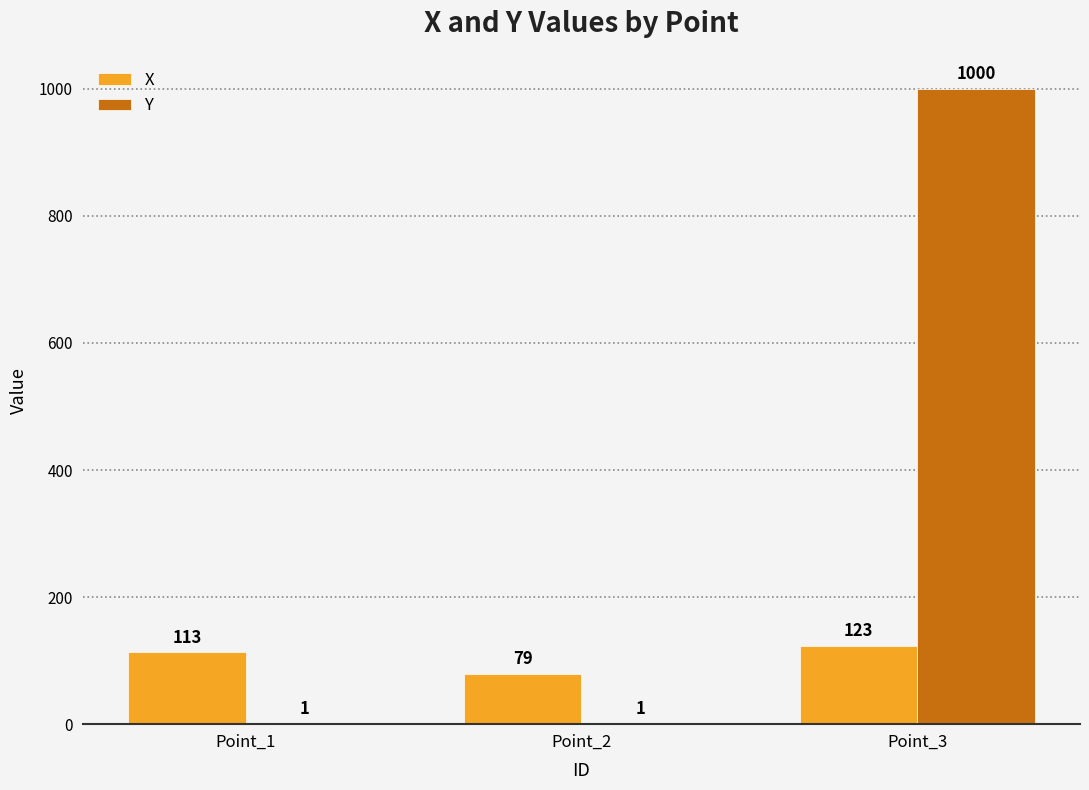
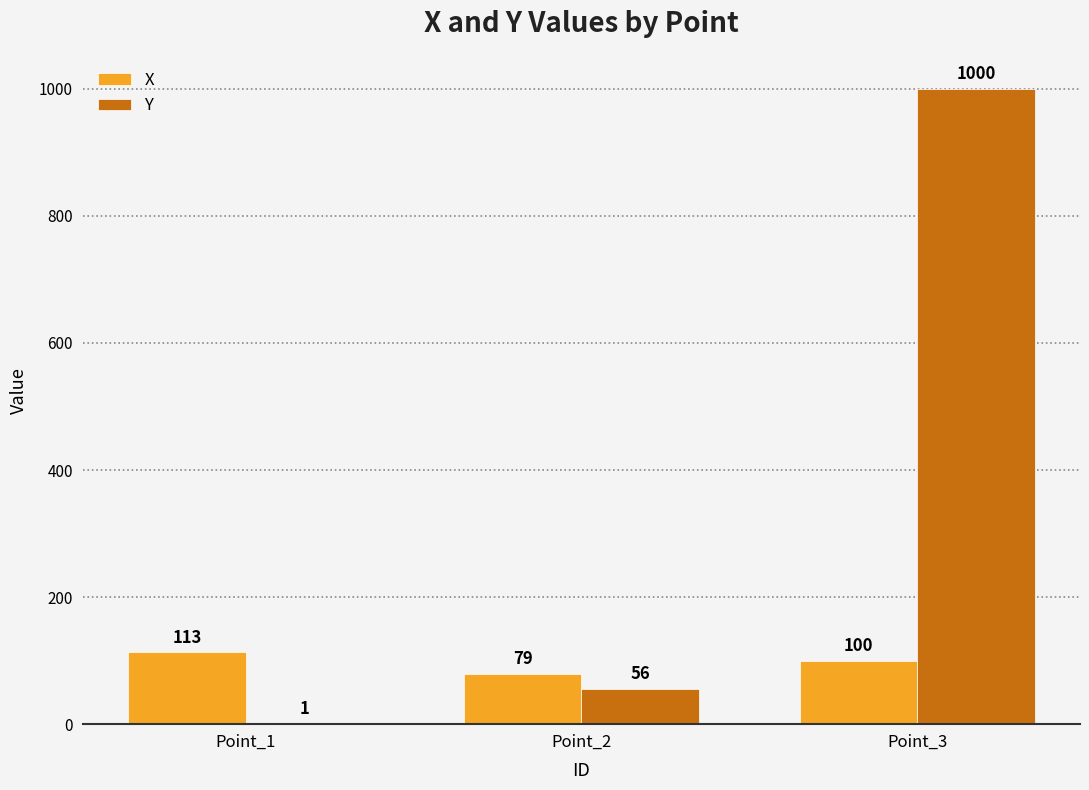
  {
    "X": {
      "Point_1": 113,
      "Point_2": 79,
-     "Point_3": 123
+     "Point_3": 100
    },
    "Y": {
      "Point_1": 1,
-     "Point_2": 1,
+     "Point_2": 56,
      "Point_3": 1000
    }
  }
